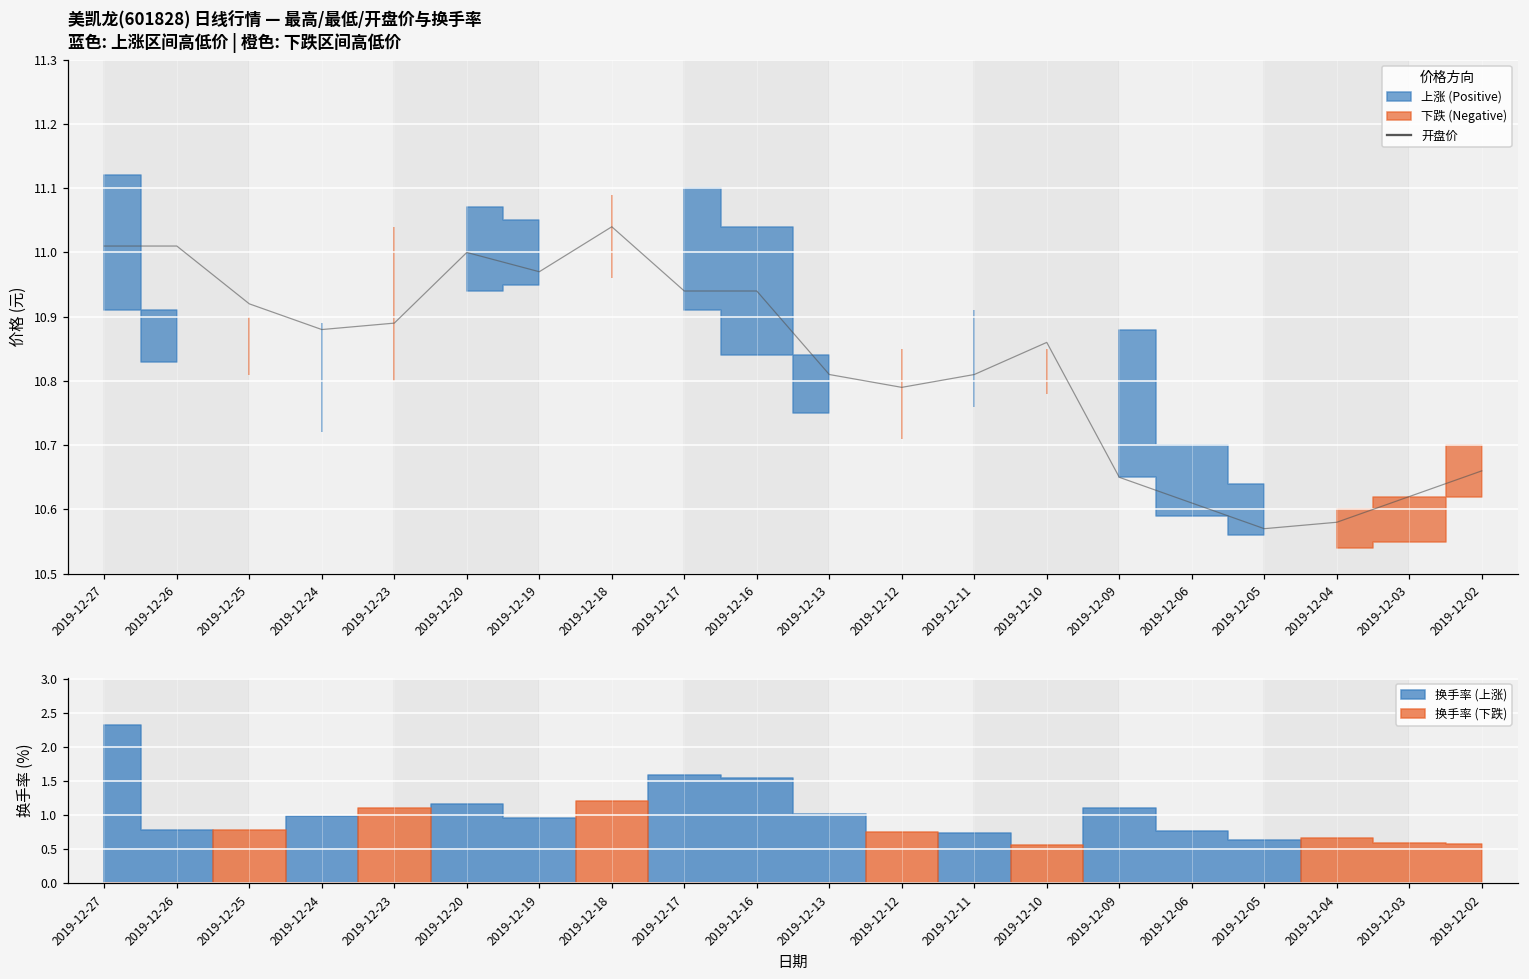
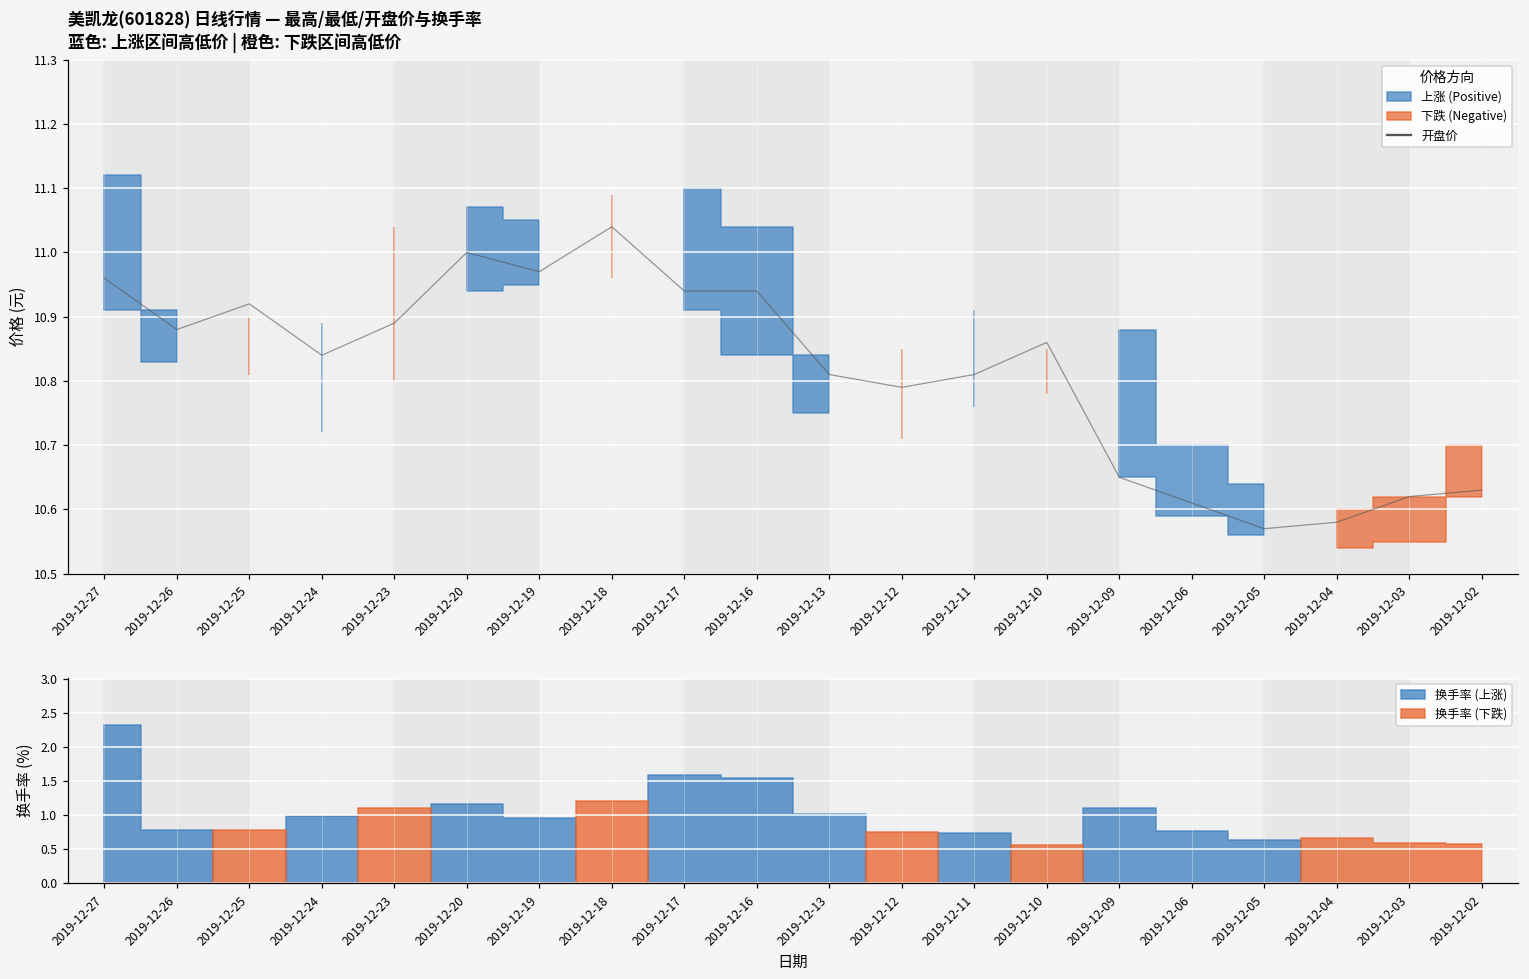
  {
    "美凯龙(601828) 日线行情 — 最高/最低/开盘价与换手率 蓝色: 上涨区间高低价 | 橙色: 下跌区间高低价": {
-     "2019-12-27": 11.01,
-     "2019-12-26": 11.01,
+     "2019-12-27": 10.96,
+     "2019-12-26": 10.88,
      "2019-12-25": 10.92,
-     "2019-12-24": 10.88,
+     "2019-12-24": 10.84,
      "2019-12-23": 10.89,
      "2019-12-20": 11.00,
      "2019-12-19": 10.97,
      "2019-12-18": 11.04,
      "2019-12-17": 10.94,
      "2019-12-16": 10.94,
      "2019-12-13": 10.81,
      "2019-12-12": 10.79,
      "2019-12-11": 10.81,
      "2019-12-10": 10.86,
      "2019-12-09": 10.65,
      "2019-12-06": 10.61,
      "2019-12-05": 10.57,
      "2019-12-04": 10.58,
      "2019-12-03": 10.62,
-     "2019-12-02": 10.66
+     "2019-12-02": 10.63
    }
  }
